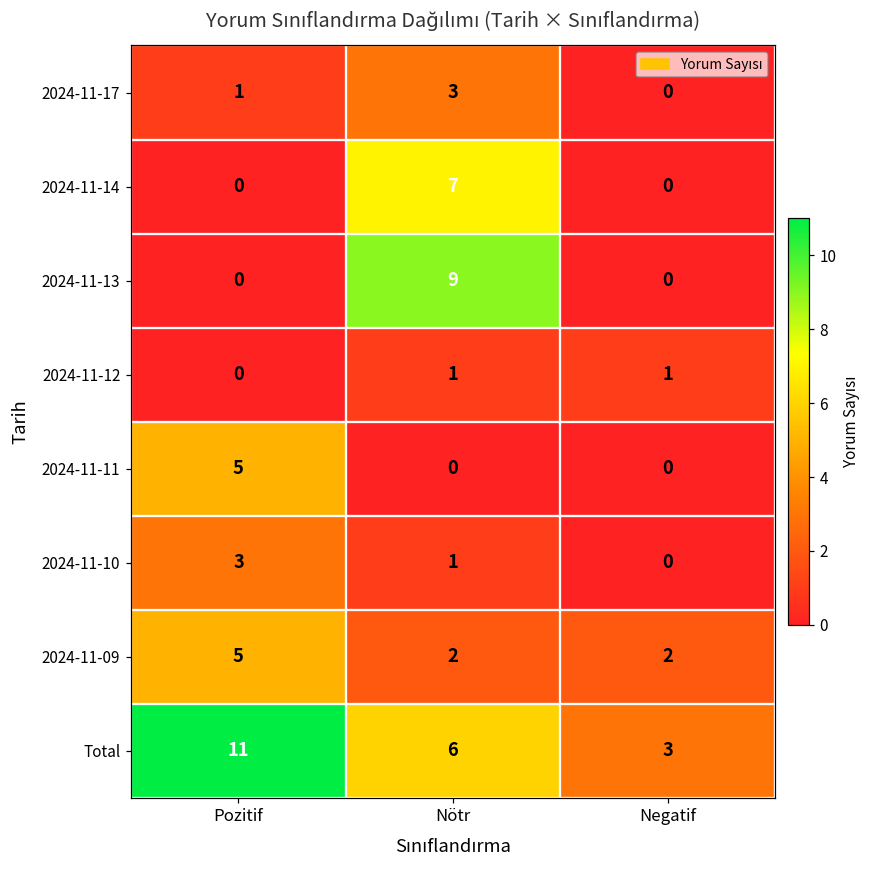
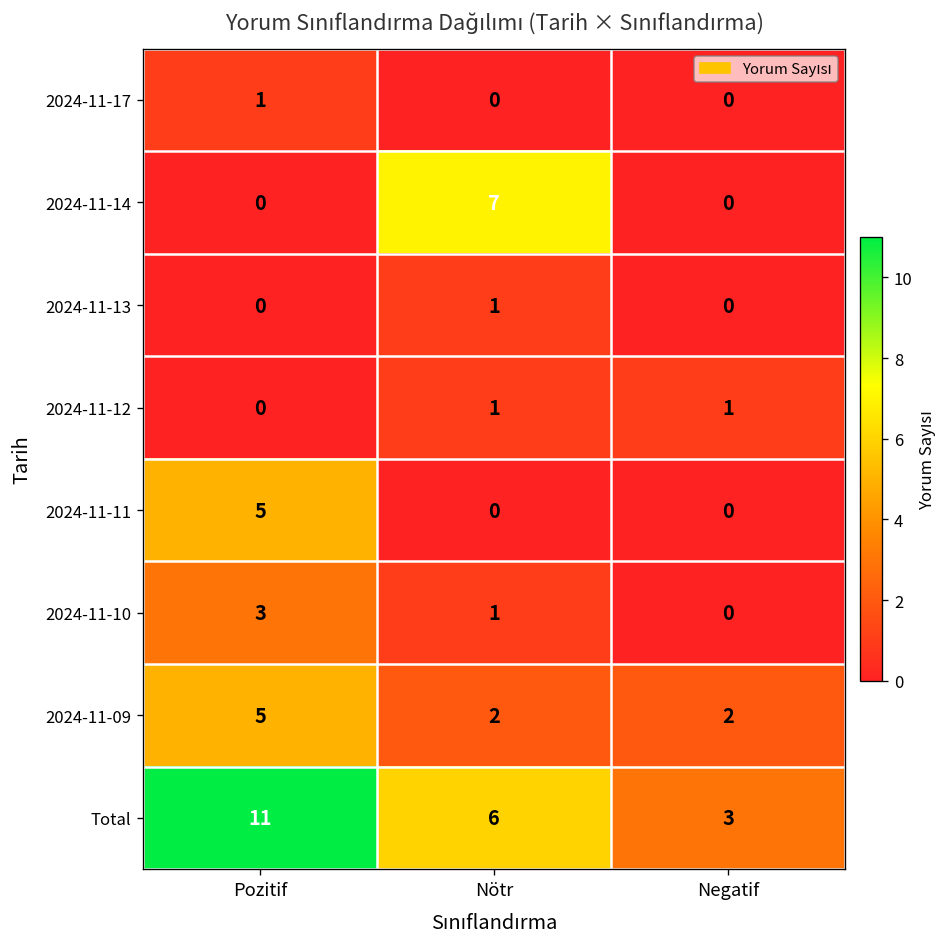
  {
    "2024-11-17": {
      "Pozitif": 1,
-     "Nötr": 3,
+     "Nötr": 0,
      "Negatif": 0
    },
    "2024-11-14": {
      "Pozitif": 0,
      "Nötr": 7,
      "Negatif": 0
    },
    "2024-11-13": {
      "Pozitif": 0,
-     "Nötr": 9,
+     "Nötr": 1,
      "Negatif": 0
    },
    "2024-11-12": {
      "Pozitif": 0,
      "Nötr": 1,
      "Negatif": 1
    },
    "2024-11-11": {
      "Pozitif": 5,
      "Nötr": 0,
      "Negatif": 0
    },
    "2024-11-10": {
      "Pozitif": 3,
      "Nötr": 1,
      "Negatif": 0
    },
    "2024-11-09": {
      "Pozitif": 5,
      "Nötr": 2,
      "Negatif": 2
    },
    "Total": {
      "Pozitif": 11,
      "Nötr": 6,
      "Negatif": 3
    }
  }
